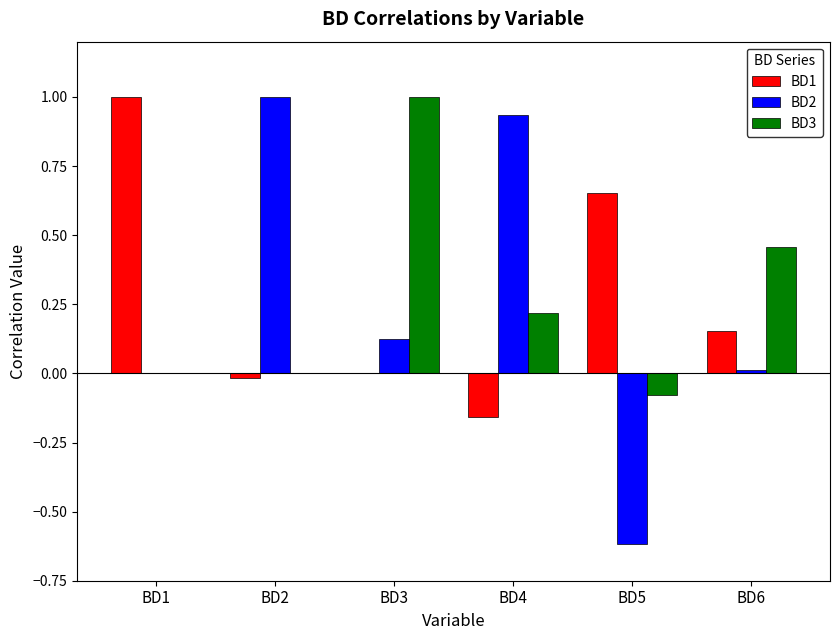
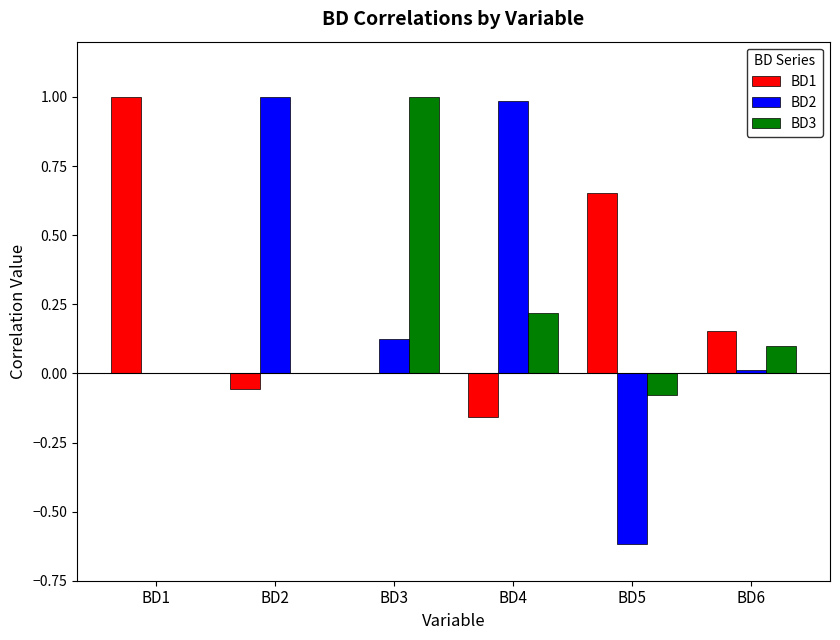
  {
    "BD1": {
      "BD1": 1.00,
-     "BD2": -0.02,
+     "BD2": -0.06,
      "BD4": -0.16,
      "BD5": 0.65,
      "BD6": 0.15
    },
    "BD2": {
      "BD1": 0.00,
      "BD2": 1.00,
      "BD3": 0.13,
-     "BD4": 0.93,
+     "BD4": 0.98,
      "BD5": -0.62,
      "BD6": 0.01
    },
    "BD3": {
      "BD1": 0.00,
      "BD2": 0.00,
      "BD3": 1.00,
      "BD4": 0.22,
      "BD5": -0.08,
-     "BD6": 0.46
+     "BD6": 0.10
    }
  }
